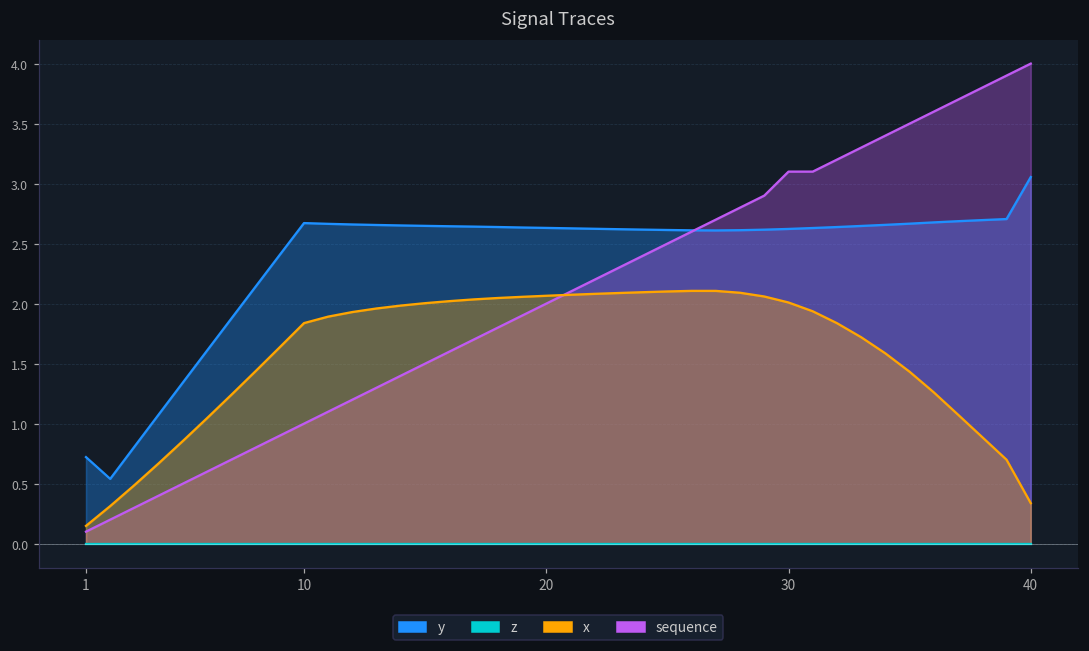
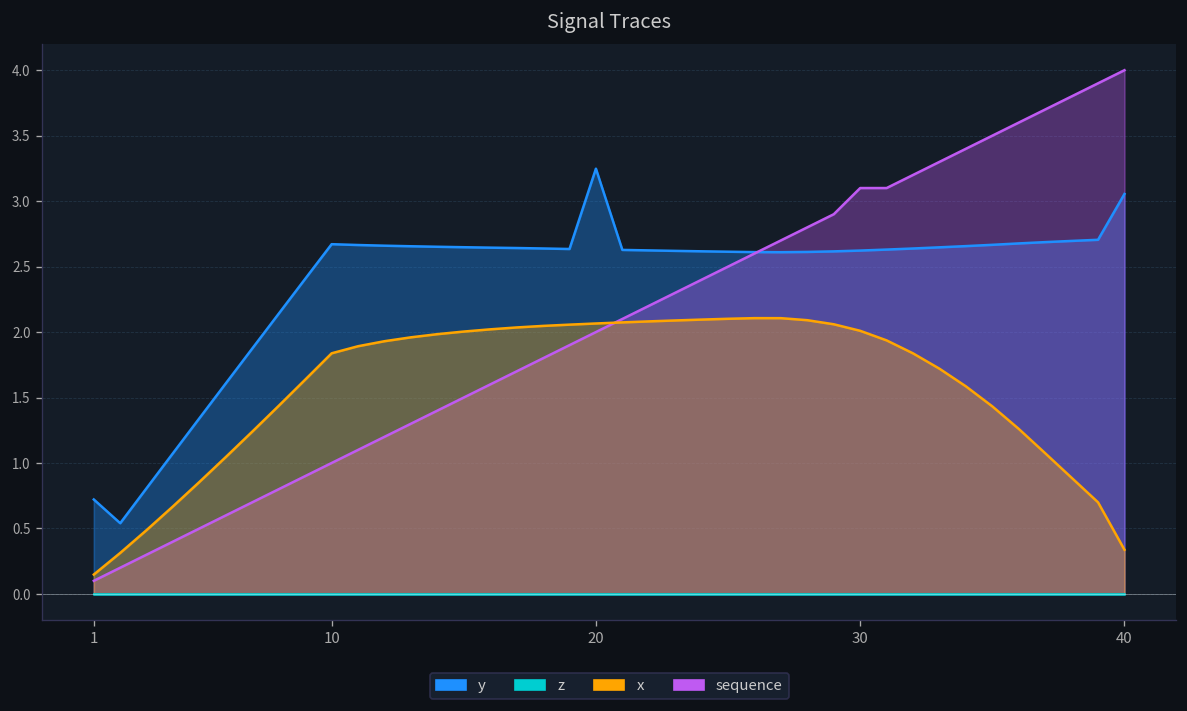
  {
    "y": {
      "1": 0.72,
      "10": 2.67,
-     "20": 2.63,
+     "20": 3.25,
      "30": 2.62,
      "40": 3.05
    },
    "sequence": {
      "1": 0.10,
      "10": 1.00,
      "20": 2.00,
      "30": 3.10,
      "40": 4.00
    },
    "x": {
      "1": 0.15,
      "10": 1.84,
      "20": 2.07,
      "30": 2.01,
      "40": 0.34
    },
    "z": {
      "1": 0.00,
      "10": 0.00,
      "20": 0.00,
      "30": 0.00,
      "40": 0.00
    }
  }
